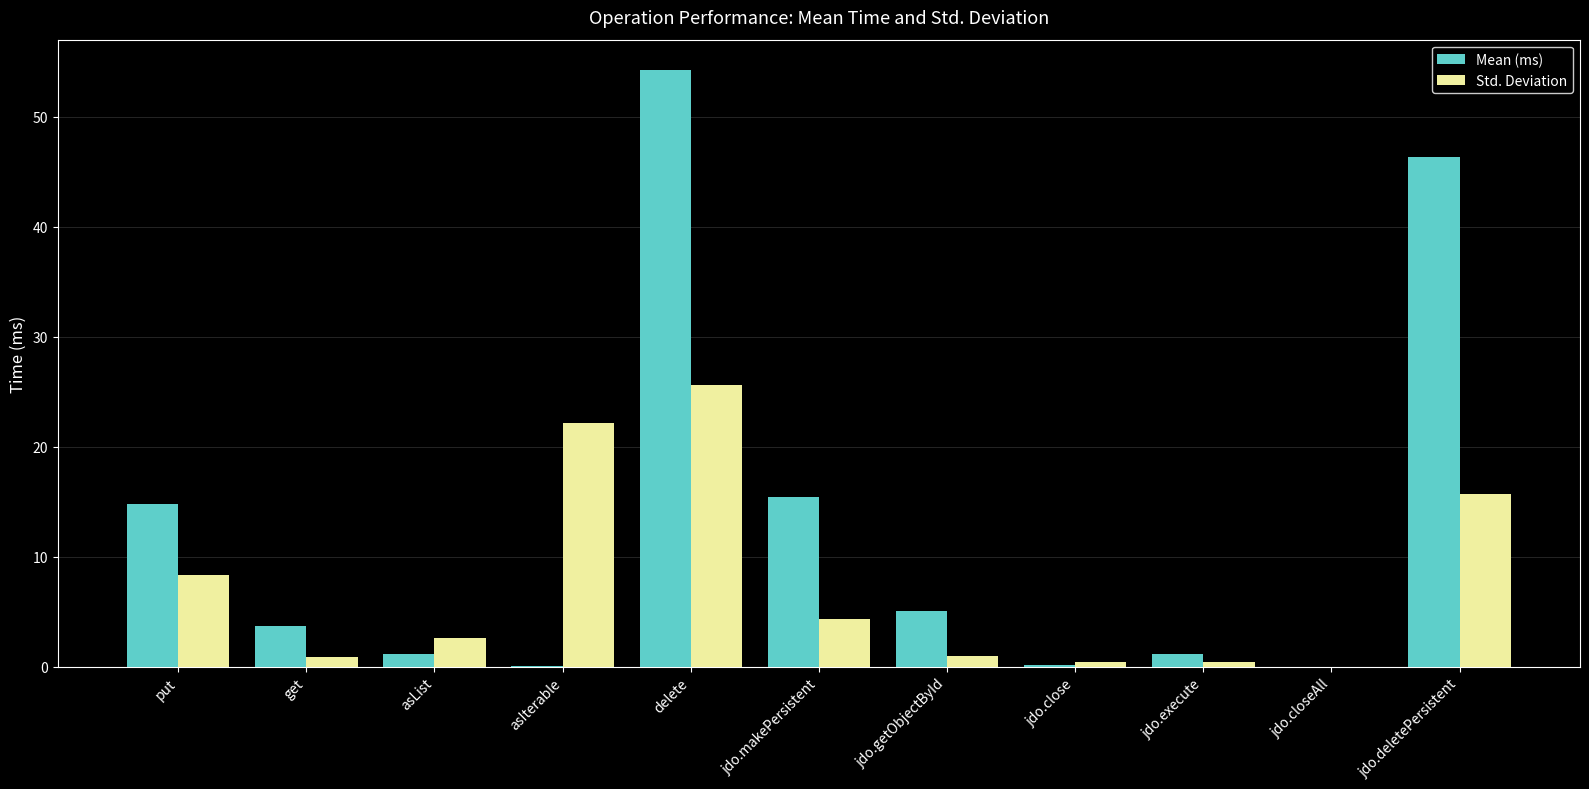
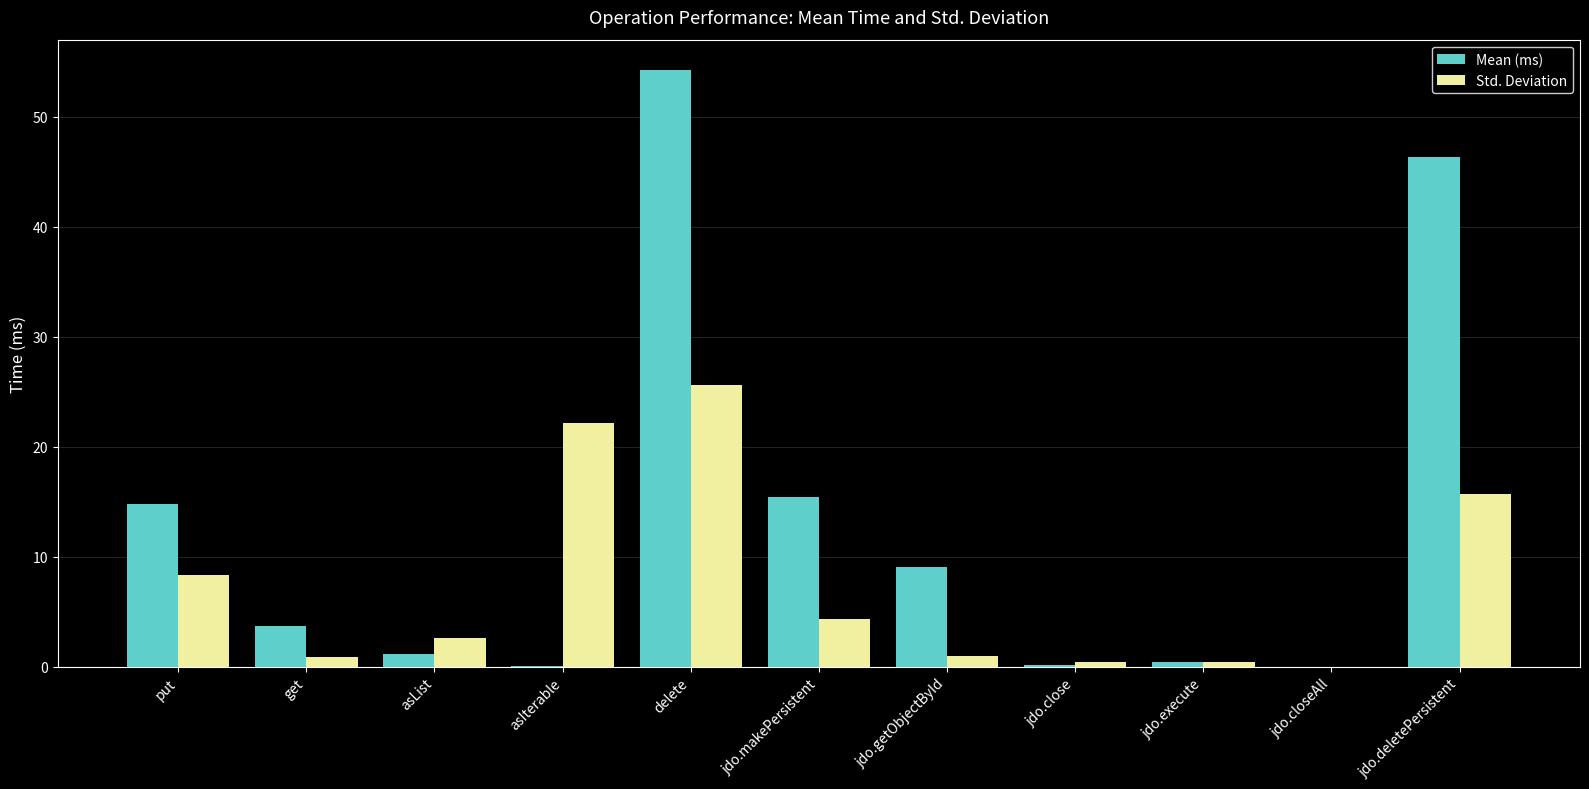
  {
    "Mean (ms)": {
      "put": 14.8,
      "get": 3.7,
      "asList": 1.2,
      "delete": 54.3,
      "jdo.makePersistent": 15.4,
-     "jdo.getObjectById": 5.0,
-     "jdo.execute": 1.2,
+     "jdo.getObjectById": 9.0,
+     "jdo.execute": 0.4,
      "jdo.closeAll": 0.0,
      "jdo.deletePersistent": 46.3
    },
    "Std. Deviation": {
      "put": 8.3,
      "get": 0.9,
      "asList": 2.6,
      "asIterable": 22.2,
      "delete": 25.6,
      "jdo.makePersistent": 4.3,
      "jdo.getObjectById": 1.0,
      "jdo.close": 0.4,
      "jdo.execute": 0.4,
      "jdo.closeAll": 0.0,
      "jdo.deletePersistent": 15.7
    }
  }
